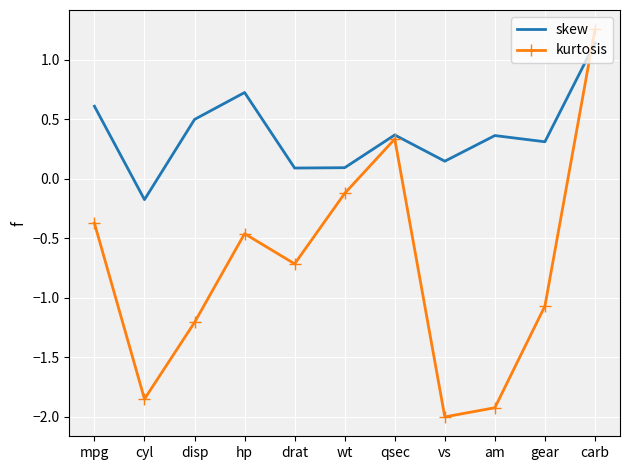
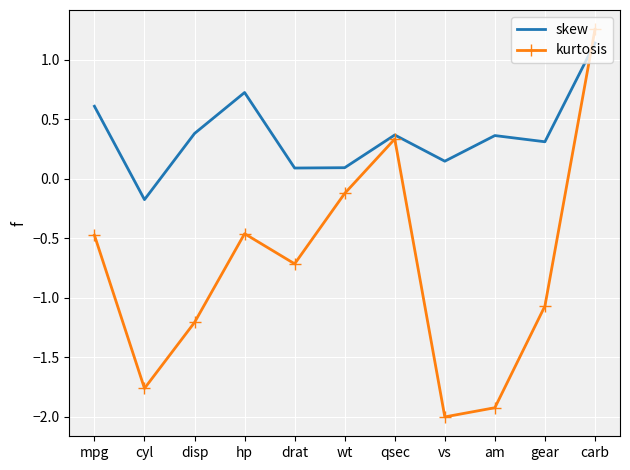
  {
    "skew": {
      "mpg": 0.61,
      "cyl": -0.17,
-     "disp": 0.50,
+     "disp": 0.38,
      "hp": 0.73,
      "drat": 0.09,
      "wt": 0.09,
      "qsec": 0.37,
      "vs": 0.15,
      "am": 0.36,
      "gear": 0.31
    },
    "kurtosis": {
-     "mpg": -0.37,
-     "cyl": -1.85,
+     "mpg": -0.47,
+     "cyl": -1.76,
      "disp": -1.21,
      "hp": -0.46,
      "drat": -0.71,
      "wt": -0.12,
      "qsec": 0.34,
      "vs": -2.00,
      "am": -1.92,
      "gear": -1.07
    }
  }
